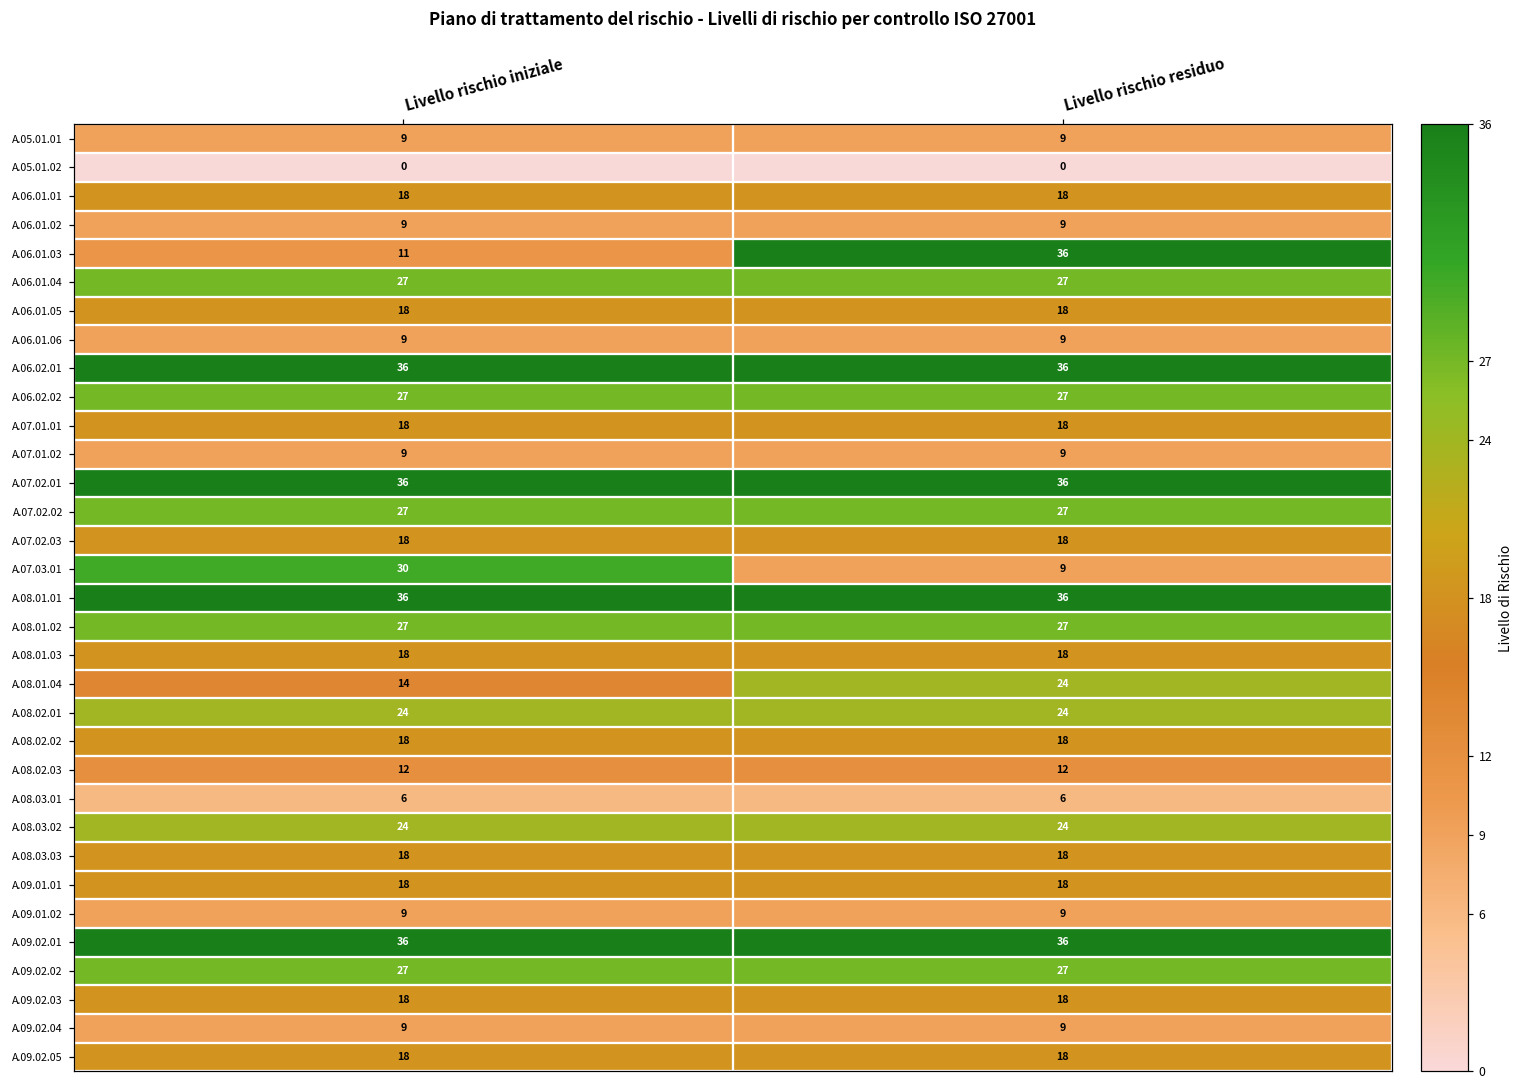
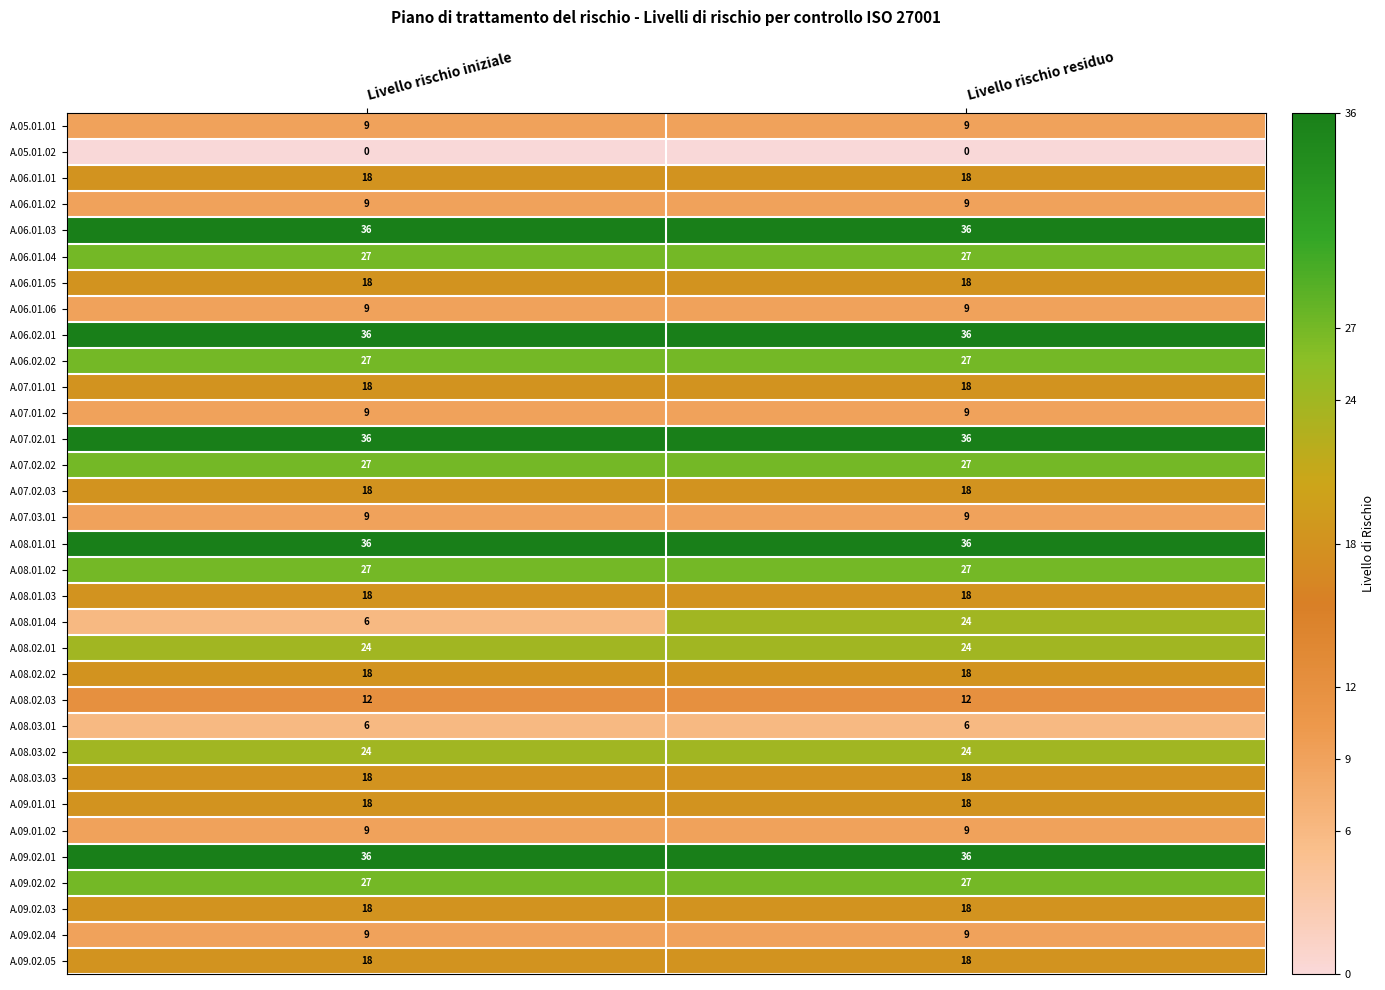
  {
    "A.05.01.01": {
      "Livello rischio iniziale": 9,
      "Livello rischio residuo": 9
    },
    "A.05.01.02": {
      "Livello rischio iniziale": 0,
      "Livello rischio residuo": 0
    },
    "A.06.01.01": {
      "Livello rischio iniziale": 18,
      "Livello rischio residuo": 18
    },
    "A.06.01.02": {
      "Livello rischio iniziale": 9,
      "Livello rischio residuo": 9
    },
    "A.06.01.03": {
-     "Livello rischio iniziale": 11,
+     "Livello rischio iniziale": 36,
      "Livello rischio residuo": 36
    },
    "A.06.01.04": {
      "Livello rischio iniziale": 27,
      "Livello rischio residuo": 27
    },
    "A.06.01.05": {
      "Livello rischio iniziale": 18,
      "Livello rischio residuo": 18
    },
    "A.06.01.06": {
      "Livello rischio iniziale": 9,
      "Livello rischio residuo": 9
    },
    "A.06.02.01": {
      "Livello rischio iniziale": 36,
      "Livello rischio residuo": 36
    },
    "A.06.02.02": {
      "Livello rischio iniziale": 27,
      "Livello rischio residuo": 27
    },
    "A.07.01.01": {
      "Livello rischio iniziale": 18,
      "Livello rischio residuo": 18
    },
    "A.07.01.02": {
      "Livello rischio iniziale": 9,
      "Livello rischio residuo": 9
    },
    "A.07.02.01": {
      "Livello rischio iniziale": 36,
      "Livello rischio residuo": 36
    },
    "A.07.02.02": {
      "Livello rischio iniziale": 27,
      "Livello rischio residuo": 27
    },
    "A.07.02.03": {
      "Livello rischio iniziale": 18,
      "Livello rischio residuo": 18
    },
    "A.07.03.01": {
-     "Livello rischio iniziale": 30,
+     "Livello rischio iniziale": 9,
      "Livello rischio residuo": 9
    },
    "A.08.01.01": {
      "Livello rischio iniziale": 36,
      "Livello rischio residuo": 36
    },
    "A.08.01.02": {
      "Livello rischio iniziale": 27,
      "Livello rischio residuo": 27
    },
    "A.08.01.03": {
      "Livello rischio iniziale": 18,
      "Livello rischio residuo": 18
    },
    "A.08.01.04": {
-     "Livello rischio iniziale": 14,
+     "Livello rischio iniziale": 6,
      "Livello rischio residuo": 24
    },
    "A.08.02.01": {
      "Livello rischio iniziale": 24,
      "Livello rischio residuo": 24
    },
    "A.08.02.02": {
      "Livello rischio iniziale": 18,
      "Livello rischio residuo": 18
    },
    "A.08.02.03": {
      "Livello rischio iniziale": 12,
      "Livello rischio residuo": 12
    },
    "A.08.03.01": {
      "Livello rischio iniziale": 6,
      "Livello rischio residuo": 6
    },
    "A.08.03.02": {
      "Livello rischio iniziale": 24,
      "Livello rischio residuo": 24
    },
    "A.08.03.03": {
      "Livello rischio iniziale": 18,
      "Livello rischio residuo": 18
    },
    "A.09.01.01": {
      "Livello rischio iniziale": 18,
      "Livello rischio residuo": 18
    },
    "A.09.01.02": {
      "Livello rischio iniziale": 9,
      "Livello rischio residuo": 9
    },
    "A.09.02.01": {
      "Livello rischio iniziale": 36,
      "Livello rischio residuo": 36
    },
    "A.09.02.02": {
      "Livello rischio iniziale": 27,
      "Livello rischio residuo": 27
    },
    "A.09.02.03": {
      "Livello rischio iniziale": 18,
      "Livello rischio residuo": 18
    },
    "A.09.02.04": {
      "Livello rischio iniziale": 9,
      "Livello rischio residuo": 9
    },
    "A.09.02.05": {
      "Livello rischio iniziale": 18,
      "Livello rischio residuo": 18
    }
  }
